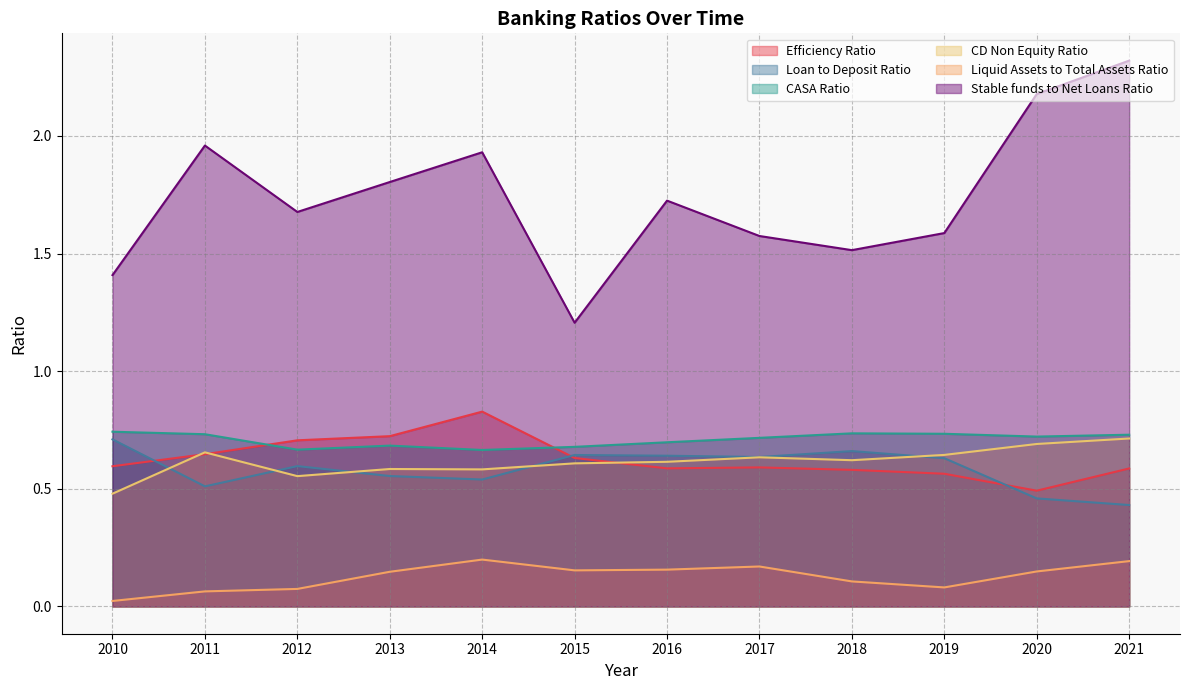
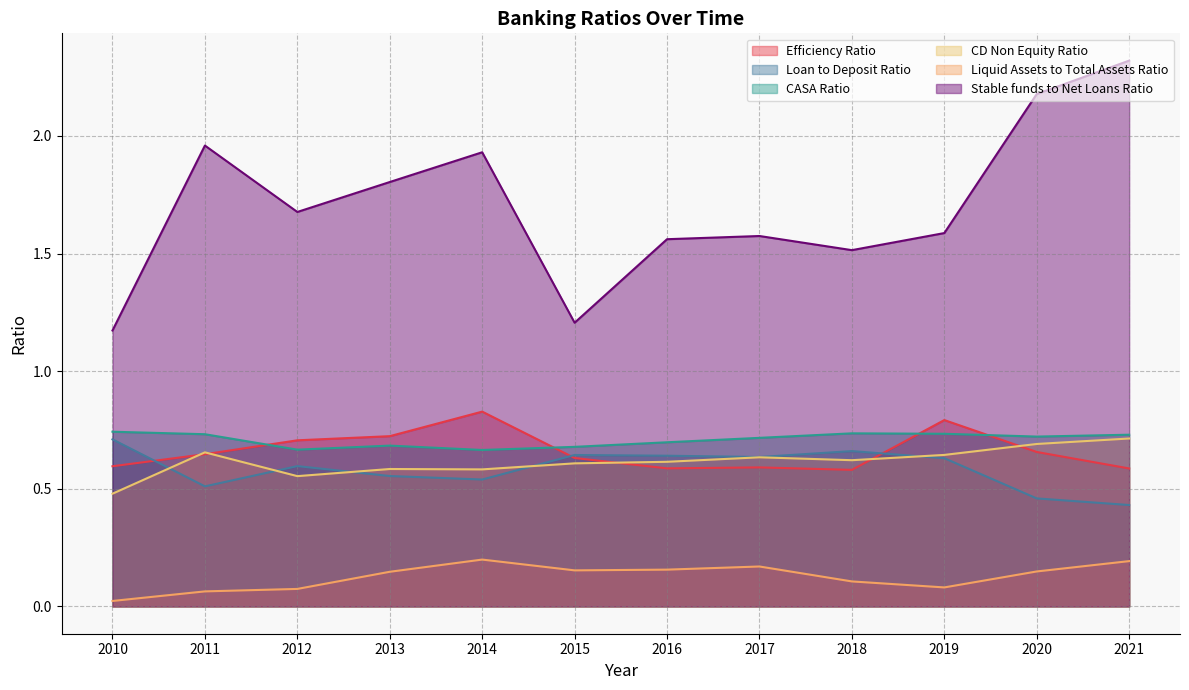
  {
    "Efficiency Ratio": {
      "2010": 0.60,
      "2012": 0.71,
      "2013": 0.72,
      "2014": 0.83,
      "2015": 0.63,
      "2016": 0.59,
      "2017": 0.59,
      "2018": 0.58,
-     "2019": 0.56,
-     "2020": 0.49,
+     "2019": 0.79,
+     "2020": 0.66,
      "2021": 0.59
    },
    "Stable funds to Net Loans Ratio": {
-     "2010": 1.41,
+     "2010": 1.17,
      "2011": 1.96,
      "2012": 1.68,
      "2013": 1.80,
      "2014": 1.93,
      "2015": 1.21,
-     "2016": 1.72,
+     "2016": 1.56,
      "2017": 1.57,
      "2018": 1.51,
      "2019": 1.59
    }
  }
